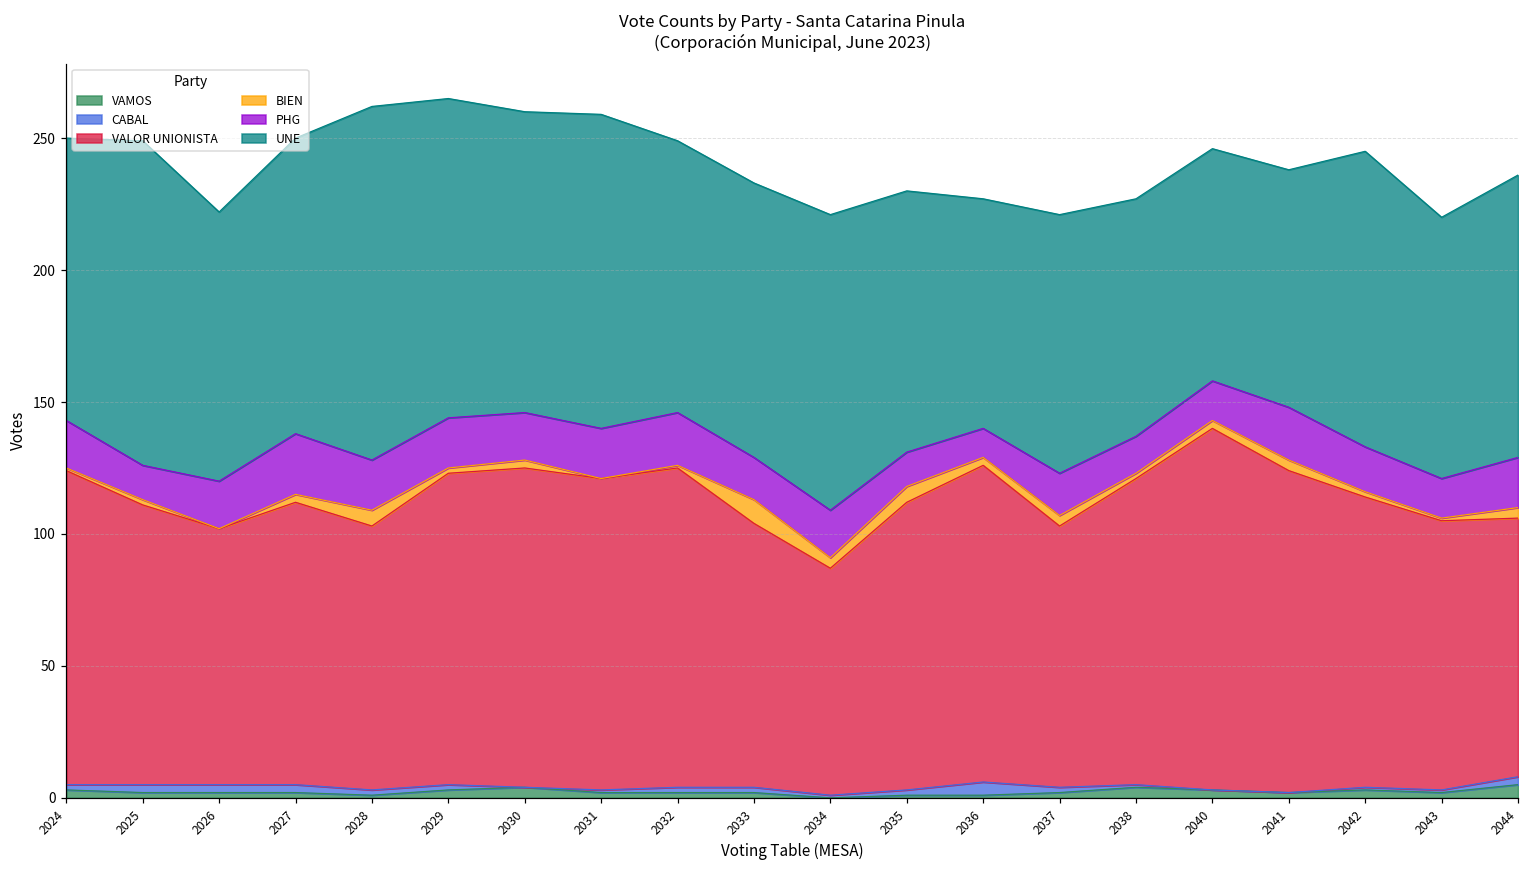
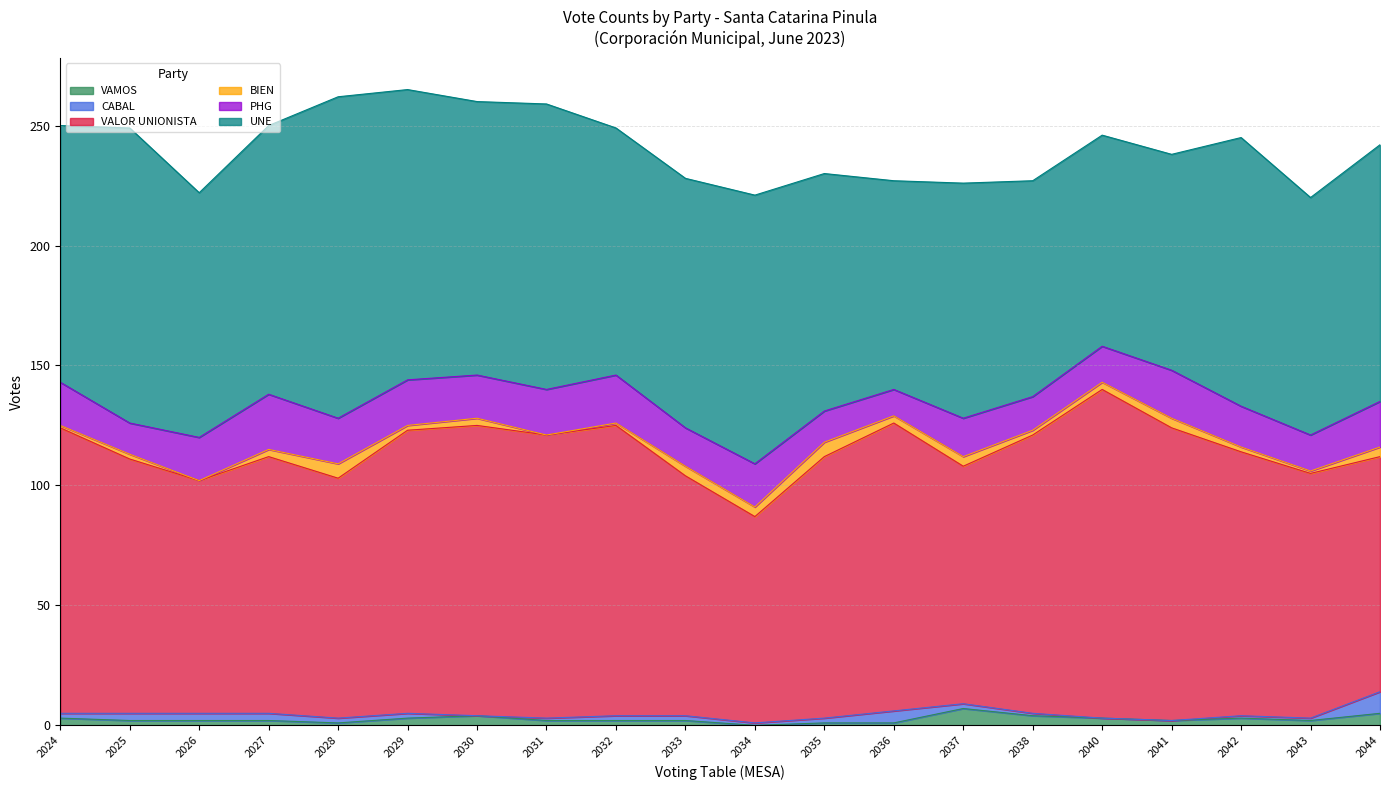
  {
    "VAMOS": {
      "2024": 3,
      "2025": 2,
      "2026": 2,
      "2027": 2,
      "2028": 1,
      "2029": 3,
      "2032": 2,
      "2033": 2,
      "2035": 1,
      "2036": 1,
-     "2037": 2,
+     "2037": 7,
      "2044": 5
    },
    "CABAL": {
      "2024": 5,
      "2025": 5,
      "2026": 5,
      "2027": 5,
      "2028": 3,
      "2029": 5,
      "2032": 4,
      "2033": 4,
      "2035": 3,
      "2036": 6,
-     "2044": 3
+     "2044": 9
    },
    "VALOR UNIONISTA": {
      "2025": 106,
      "2027": 107,
      "2028": 100,
      "2029": 118,
      "2030": 121,
      "2033": 100,
      "2034": 86,
      "2035": 109,
      "2036": 120,
      "2037": 99,
      "2038": 116,
      "2040": 137,
      "2041": 122,
      "2042": 110,
      "2044": 98
    },
    "BIEN": {
      "2025": 2,
      "2027": 3,
      "2028": 6,
      "2029": 2,
      "2030": 3,
-     "2033": 9,
+     "2033": 4,
      "2034": 4,
      "2035": 6,
      "2036": 3,
      "2037": 4,
      "2038": 2,
      "2040": 3,
      "2041": 4,
      "2042": 2,
      "2044": 4
    },
    "PHG": {
      "2024": 18,
      "2025": 13,
      "2026": 18,
      "2027": 23,
      "2028": 19,
      "2029": 19,
      "2030": 18,
      "2031": 19,
      "2032": 20,
      "2033": 16,
      "2034": 18,
      "2035": 13,
      "2036": 11,
      "2037": 16,
      "2038": 14,
      "2040": 15,
      "2041": 20,
      "2042": 17,
      "2043": 15,
      "2044": 19
    },
    "UNE": {
      "2024": 107,
      "2026": 102,
      "2028": 134,
      "2029": 121,
      "2030": 114,
      "2031": 119,
      "2032": 103,
      "2033": 104,
      "2034": 112,
      "2035": 99,
      "2036": 87,
      "2037": 98,
      "2038": 90,
      "2040": 88,
      "2041": 90,
      "2042": 112,
      "2043": 99,
      "2044": 107
    }
  }
